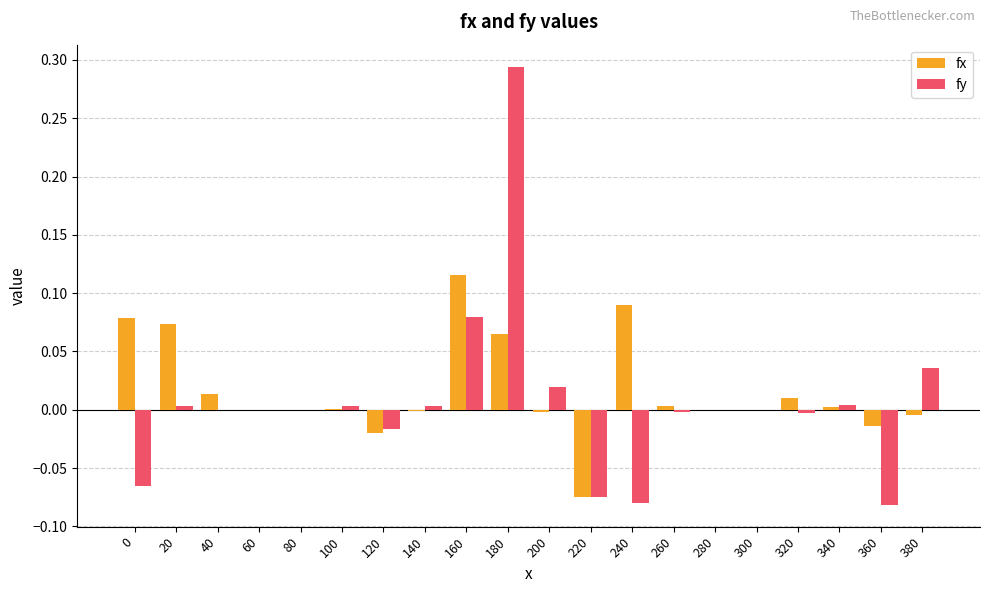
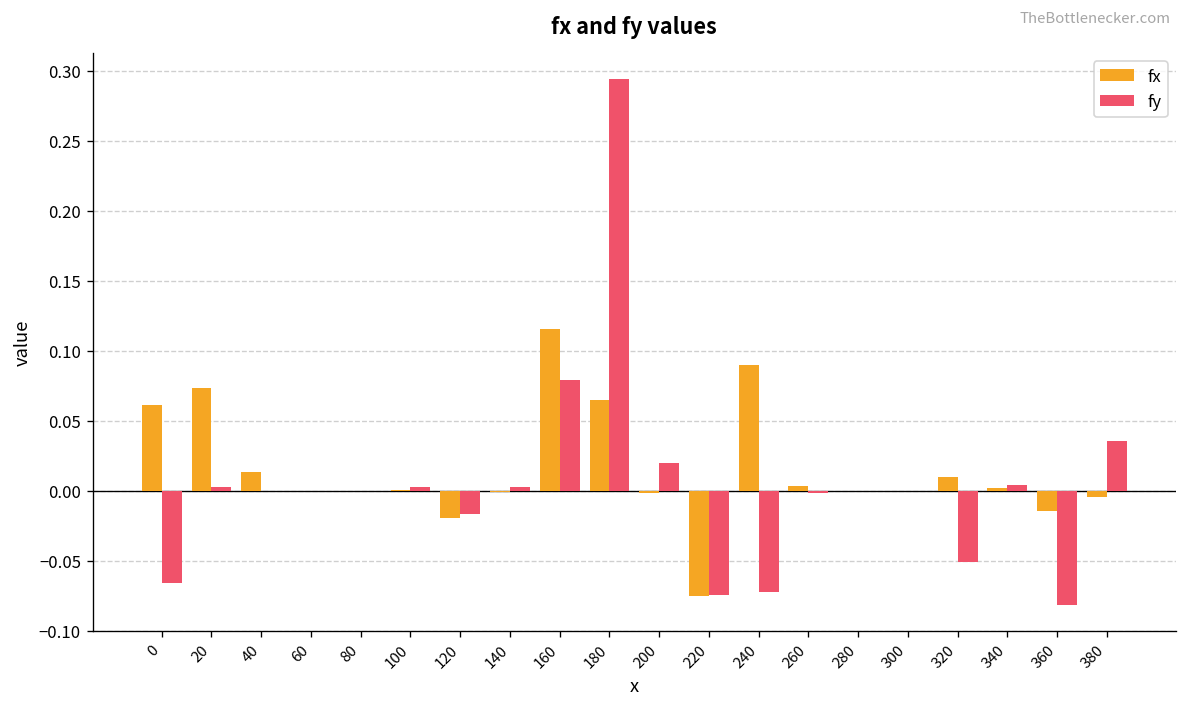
  {
    "fx": {
-     "0": 0.078,
+     "0": 0.062,
      "20": 0.074,
      "40": 0.014,
      "120": -0.020,
      "160": 0.116,
      "180": 0.065,
      "220": -0.075,
      "240": 0.090,
      "260": 0.003,
      "320": 0.010,
      "340": 0.002,
      "360": -0.014,
      "380": -0.004
    },
    "fy": {
      "0": -0.066,
      "20": 0.003,
      "100": 0.003,
      "120": -0.017,
      "140": 0.003,
      "160": 0.080,
      "180": 0.294,
      "200": 0.020,
      "220": -0.075,
-     "240": -0.080,
-     "320": -0.003,
+     "240": -0.072,
+     "320": -0.051,
      "340": 0.004,
      "360": -0.082,
      "380": 0.036
    }
  }
